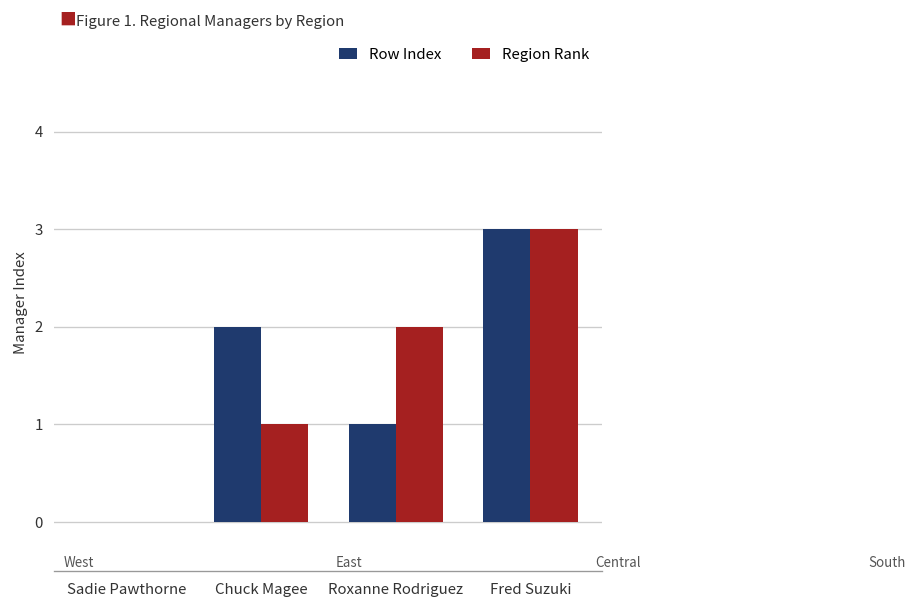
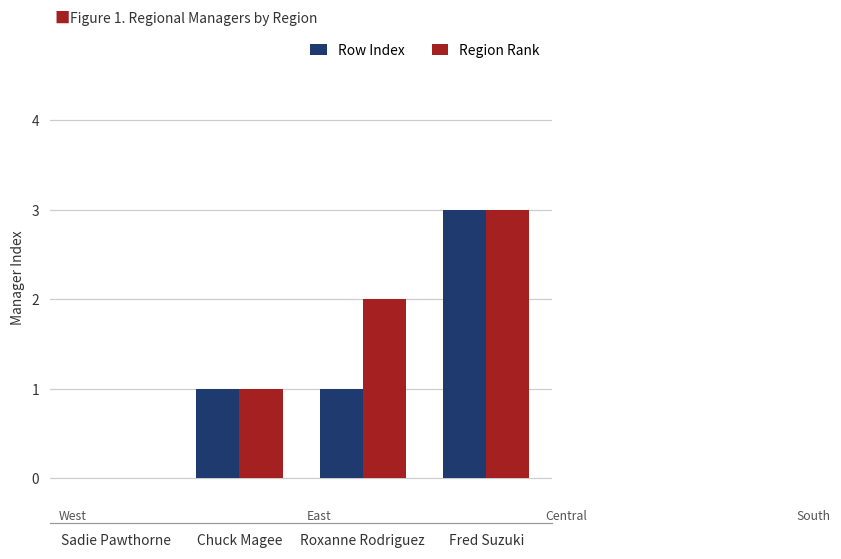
  {
    "Row Index": {
      "Sadie Pawthorne": 0,
-     "Chuck Magee": 2,
+     "Chuck Magee": 1,
      "Roxanne Rodriguez": 1,
      "Fred Suzuki": 3
    },
    "Region Rank": {
      "Sadie Pawthorne": 0,
      "Chuck Magee": 1,
      "Roxanne Rodriguez": 2,
      "Fred Suzuki": 3
    }
  }
